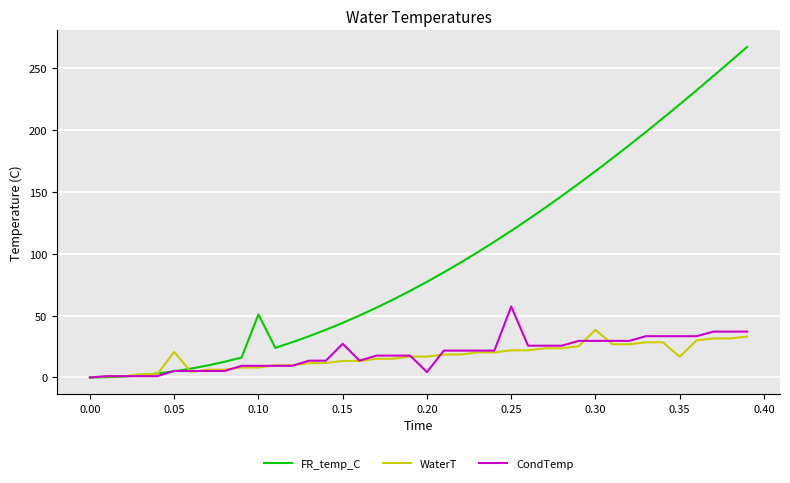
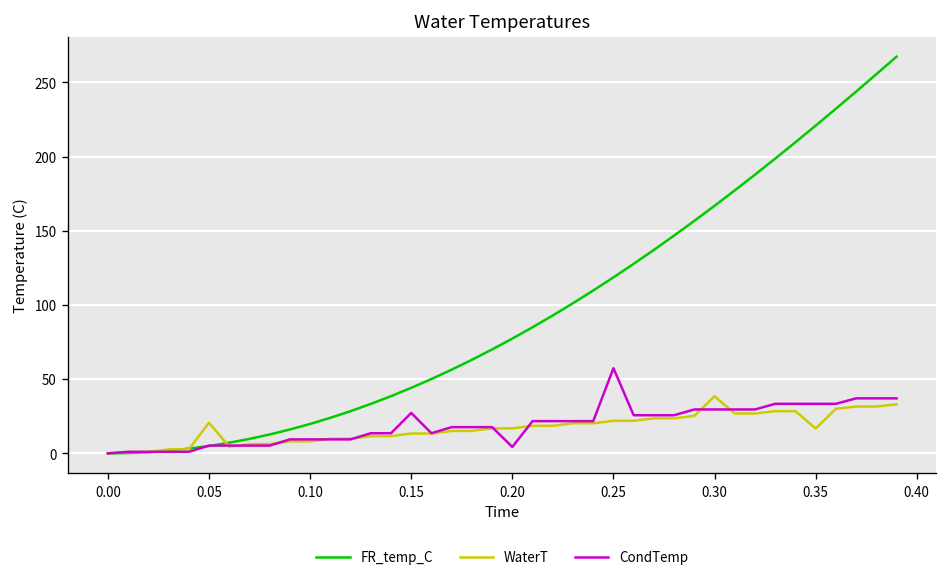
  {
    "FR_temp_C": {
-     "0.10": 51,
+     "0.10": 20,
      "0.15": 44,
      "0.20": 77,
      "0.25": 119,
      "0.30": 167,
      "0.35": 221
    },
    "WaterT": {
      "0.05": 21,
      "0.15": 13,
      "0.20": 17,
      "0.25": 22,
      "0.30": 38,
      "0.35": 17
    },
    "CondTemp": {
      "0.15": 27,
      "0.20": 4,
      "0.25": 57,
      "0.30": 30,
      "0.35": 33
    }
  }
